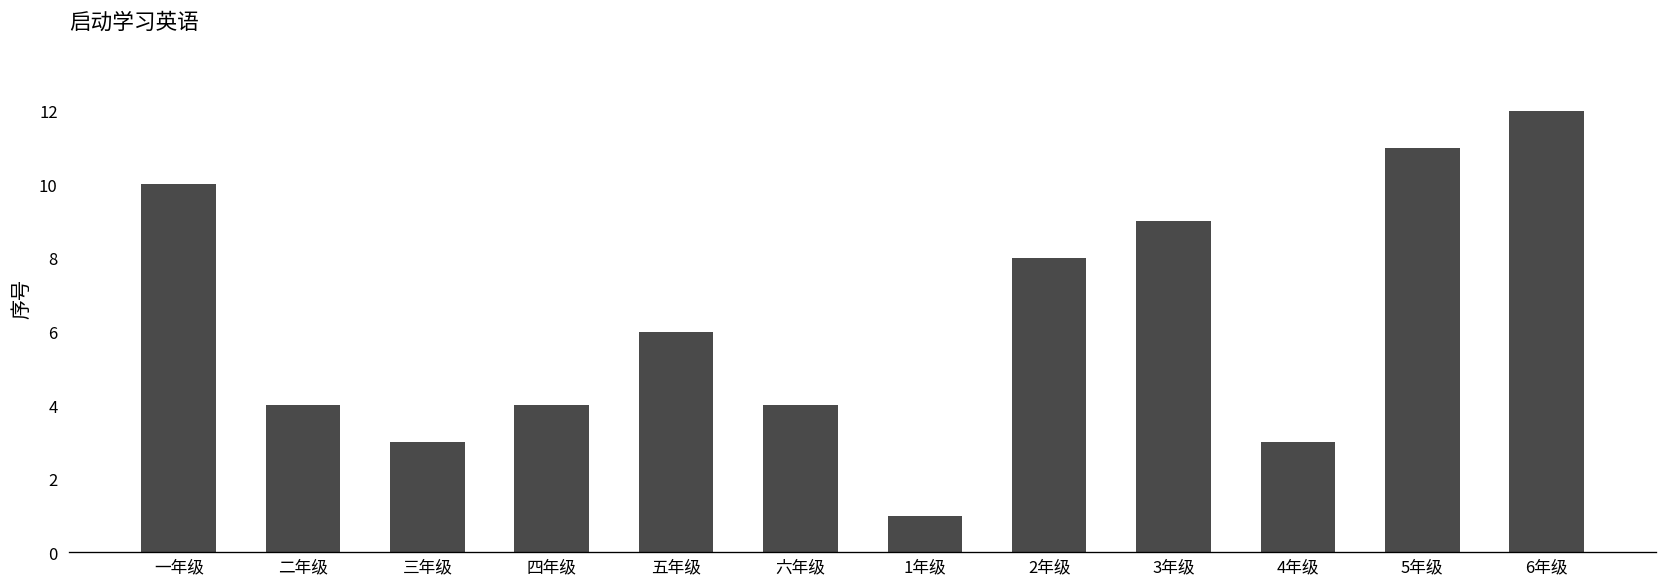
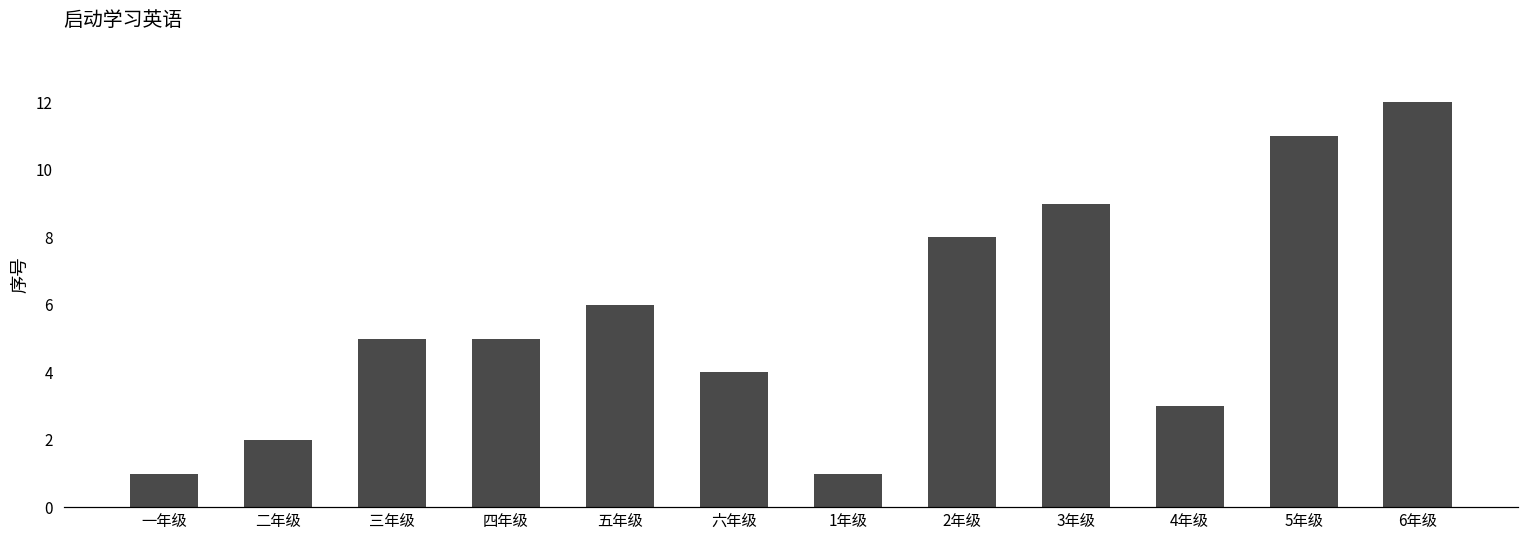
  {
-   "一年级": 10,
-   "二年级": 4,
-   "三年级": 3,
-   "四年级": 4,
+   "一年级": 1,
+   "二年级": 2,
+   "三年级": 5,
+   "四年级": 5,
    "五年级": 6,
    "六年级": 4,
    "1年级": 1,
    "2年级": 8,
    "3年级": 9,
    "4年级": 3,
    "5年级": 11,
    "6年级": 12
  }
